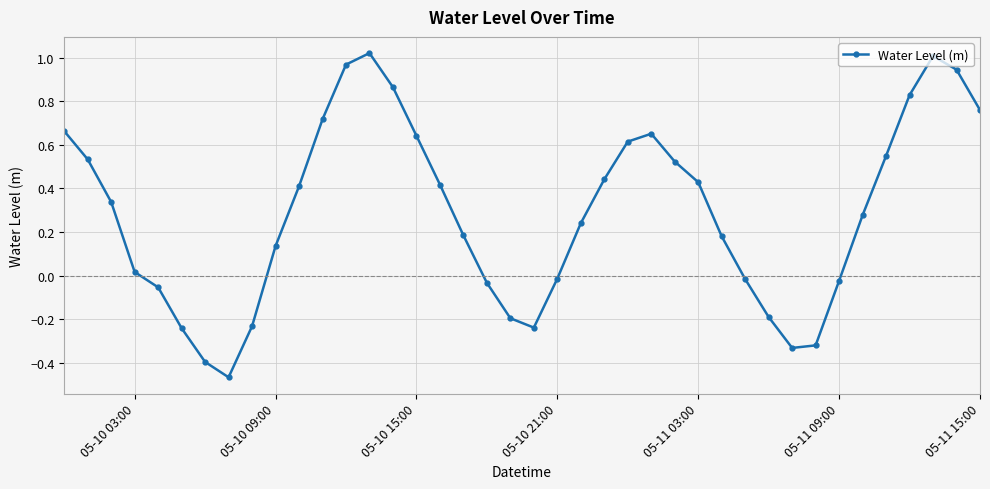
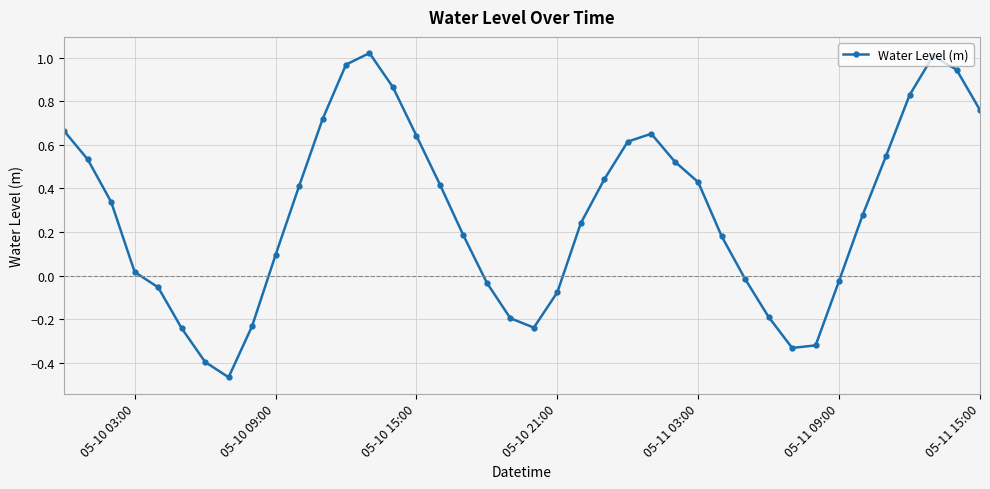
  {
    "05-10 03:00": 0.02,
-   "05-10 09:00": 0.14,
+   "05-10 09:00": 0.09,
    "05-10 15:00": 0.64,
-   "05-10 21:00": -0.01,
+   "05-10 21:00": -0.08,
    "05-11 03:00": 0.43,
    "05-11 09:00": -0.02,
    "05-11 15:00": 0.76
  }
